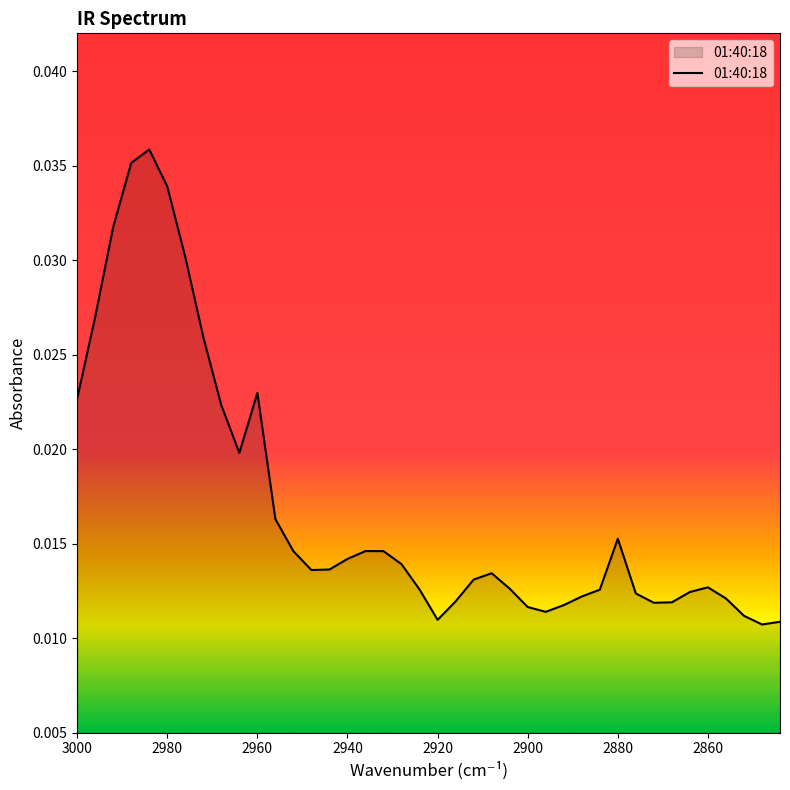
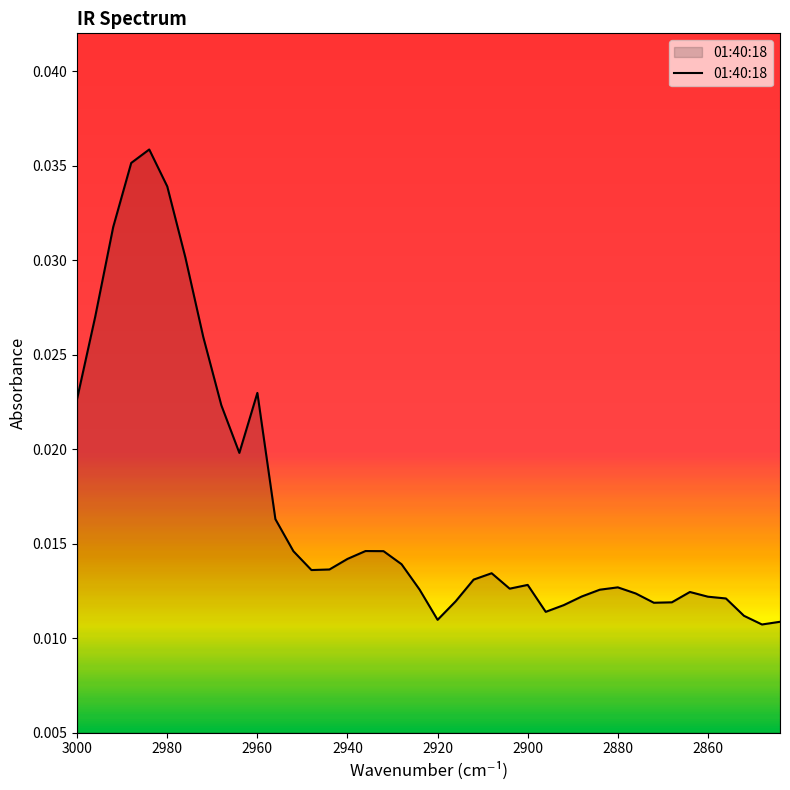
  {
    "3000": 0.0227,
    "2980": 0.0339,
    "2960": 0.0230,
    "2940": 0.0142,
    "2920": 0.0110,
-   "2900": 0.0116,
-   "2880": 0.0153,
-   "2860": 0.0127
+   "2900": 0.0128,
+   "2880": 0.0127,
+   "2860": 0.0122
  }
